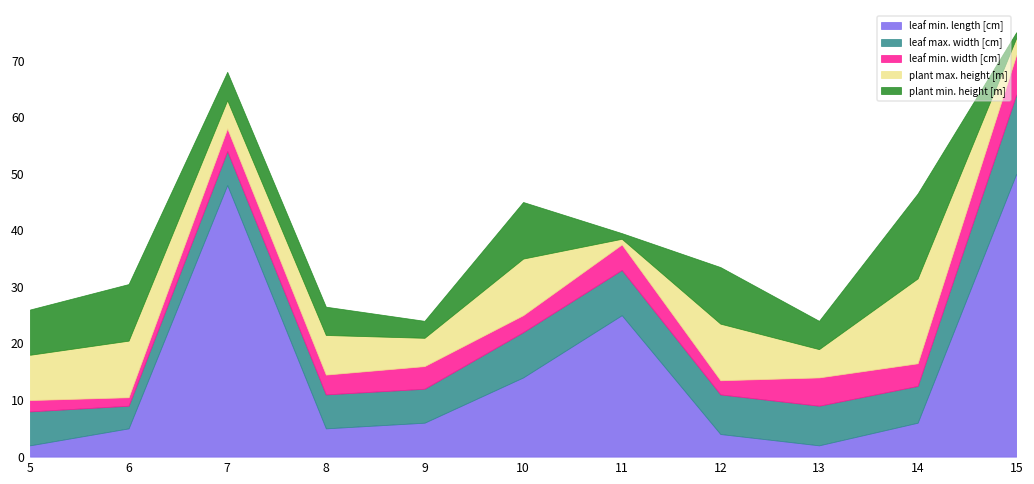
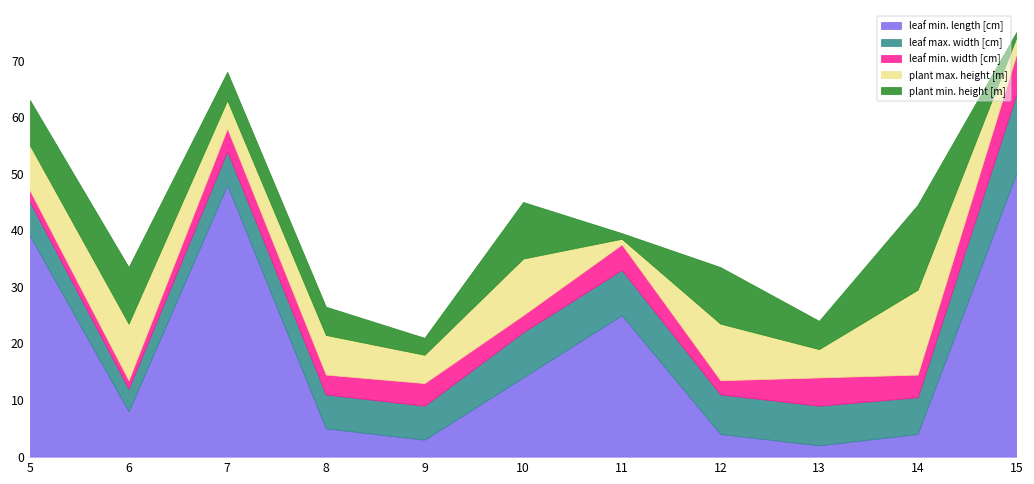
  {
    "leaf min. length [cm]": {
-     "5": 2,
-     "6": 5,
+     "5": 39,
+     "6": 8,
      "7": 48,
      "8": 5,
-     "9": 6,
+     "9": 3,
      "10": 14,
      "11": 25,
      "12": 4,
      "13": 2,
-     "14": 6,
+     "14": 4,
      "15": 50
    },
    "leaf max. width [cm]": {
      "5": 6,
      "6": 4,
      "7": 6,
      "8": 6,
      "9": 6,
      "10": 8,
      "11": 8,
      "12": 7,
      "13": 7,
      "14": 7,
      "15": 14
    },
    "leaf min. width [cm]": {
      "5": 2,
      "6": 2,
      "7": 4,
      "8": 4,
      "9": 4,
      "10": 3,
      "11": 5,
      "12": 3,
      "13": 5,
      "14": 4,
      "15": 7
    },
    "plant max. height [m]": {
      "5": 8,
      "6": 10,
      "7": 5,
      "8": 7,
      "9": 5,
      "10": 10,
      "11": 1,
      "12": 10,
      "13": 5,
      "14": 15,
      "15": 3
    },
    "plant min. height [m]": {
      "5": 8,
      "6": 10,
      "7": 5,
      "8": 5,
      "9": 3,
      "10": 10,
      "11": 1,
      "12": 10,
      "13": 5,
      "14": 15,
      "15": 1
    }
  }
